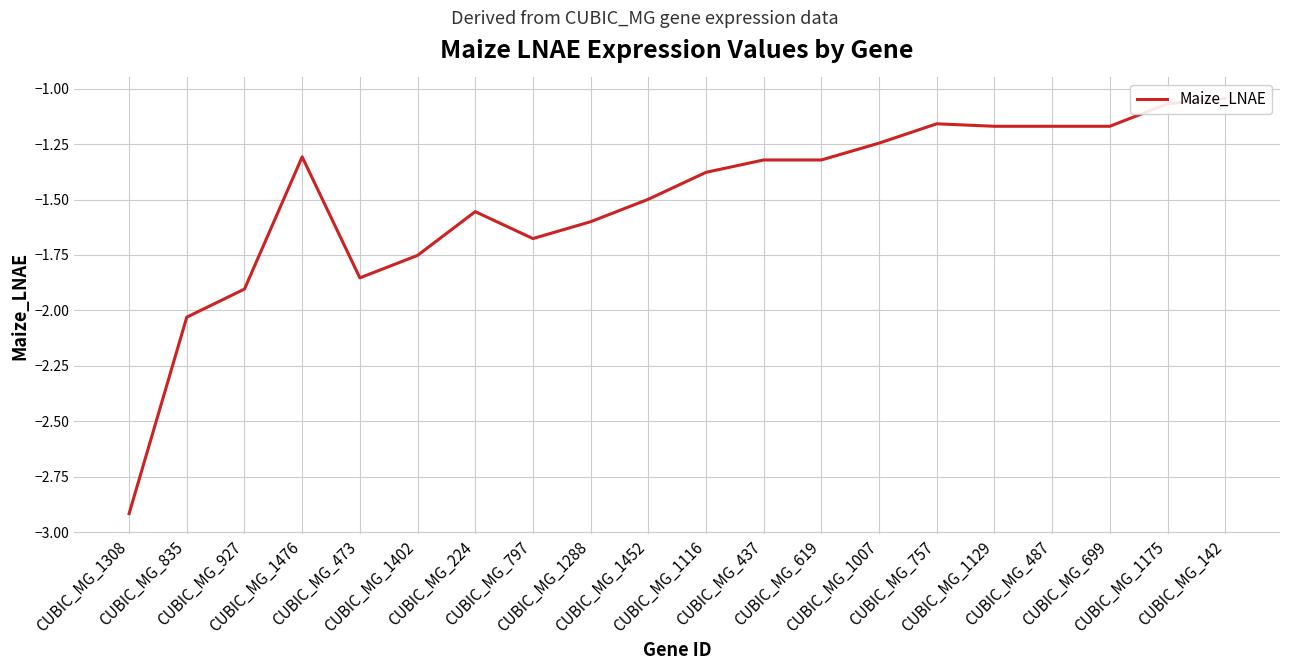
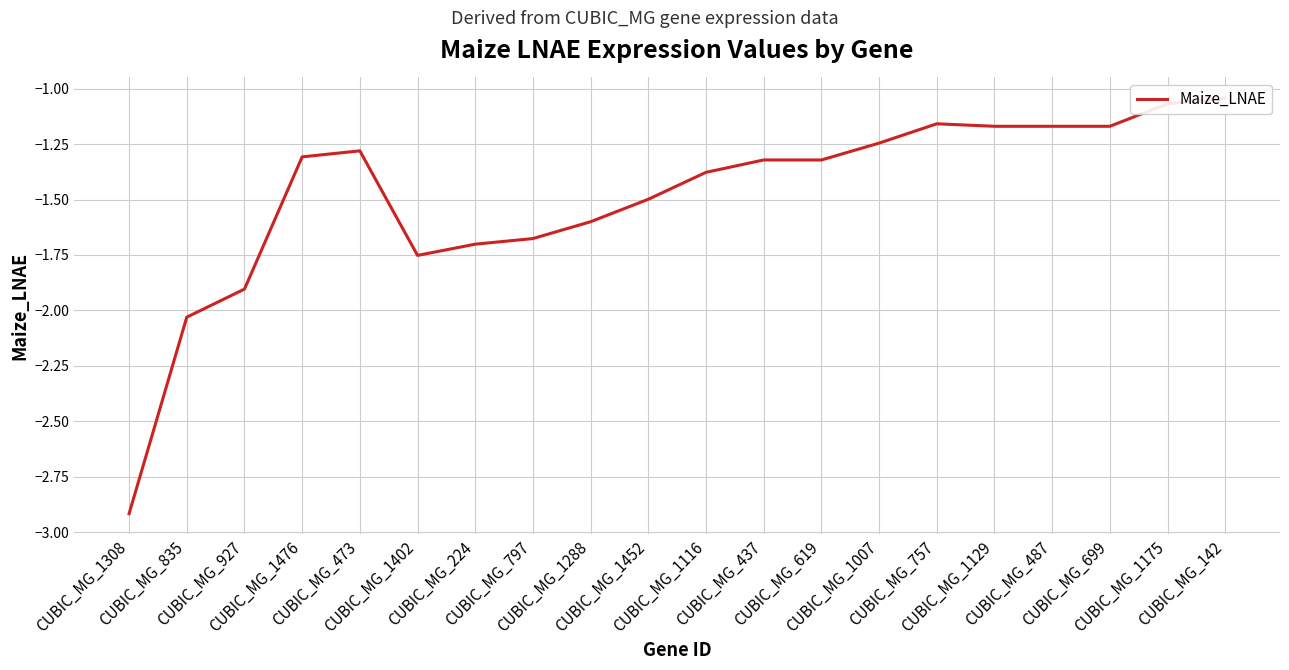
  {
    "CUBIC_MG_1308": -2.92,
    "CUBIC_MG_835": -2.03,
    "CUBIC_MG_927": -1.90,
    "CUBIC_MG_1476": -1.31,
-   "CUBIC_MG_473": -1.85,
+   "CUBIC_MG_473": -1.28,
    "CUBIC_MG_1402": -1.75,
-   "CUBIC_MG_224": -1.55,
+   "CUBIC_MG_224": -1.70,
    "CUBIC_MG_797": -1.68,
    "CUBIC_MG_1288": -1.60,
    "CUBIC_MG_1452": -1.50,
    "CUBIC_MG_1116": -1.38,
    "CUBIC_MG_437": -1.32,
    "CUBIC_MG_619": -1.32,
    "CUBIC_MG_1007": -1.25,
    "CUBIC_MG_757": -1.16,
    "CUBIC_MG_1129": -1.17,
    "CUBIC_MG_487": -1.17,
    "CUBIC_MG_699": -1.17
  }
